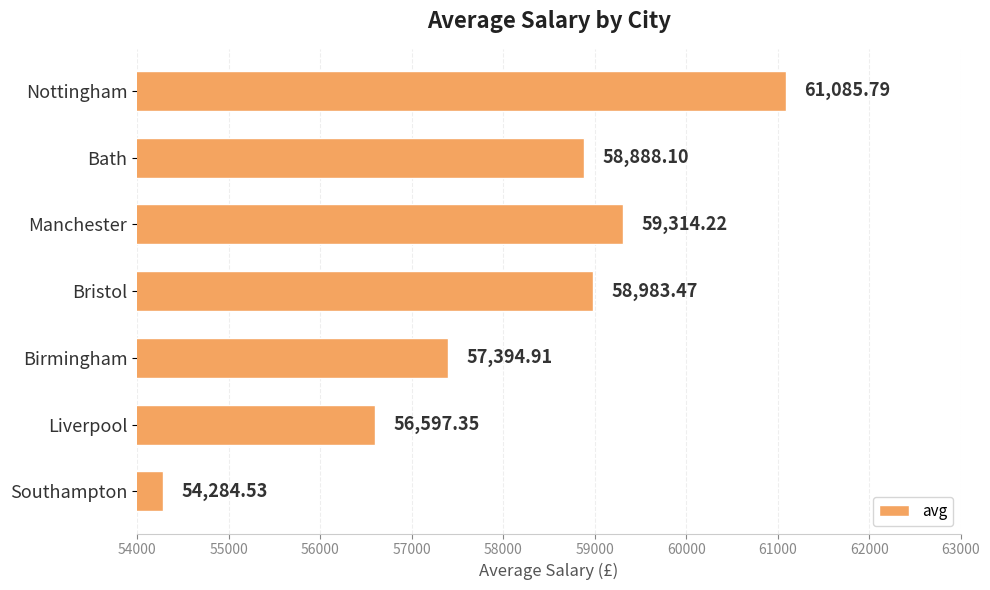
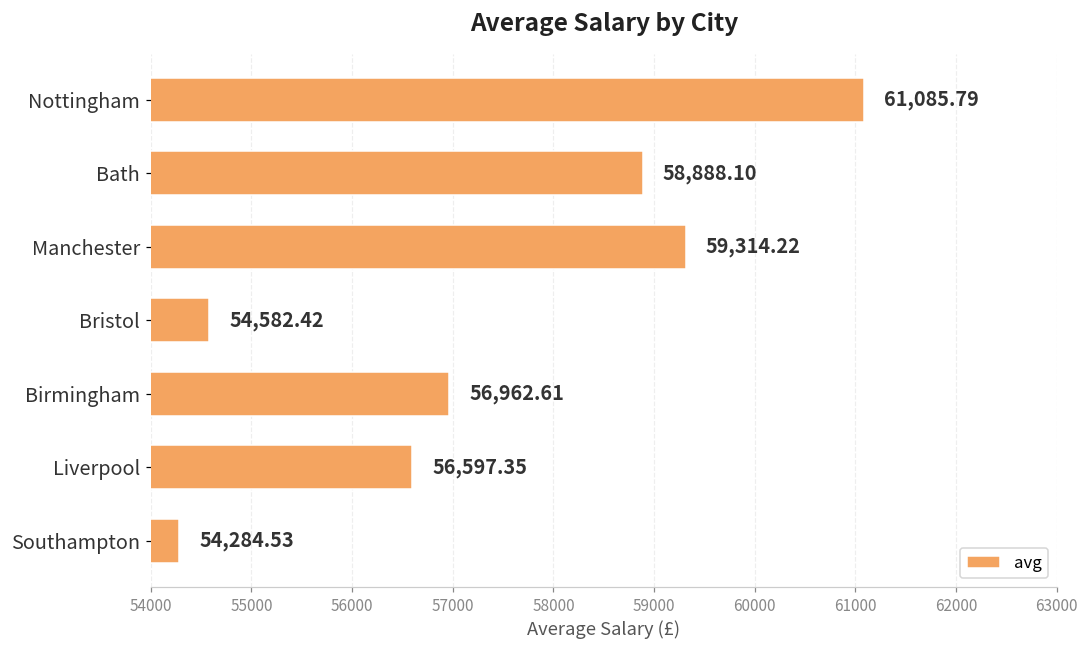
  {
    "Nottingham": "61,085.79",
    "Bath": "58,888.10",
    "Manchester": "59,314.22",
-   "Bristol": "58,983.47",
-   "Birmingham": "57,394.91",
+   "Bristol": "54,582.42",
+   "Birmingham": "56,962.61",
    "Liverpool": "56,597.35",
    "Southampton": "54,284.53"
  }
